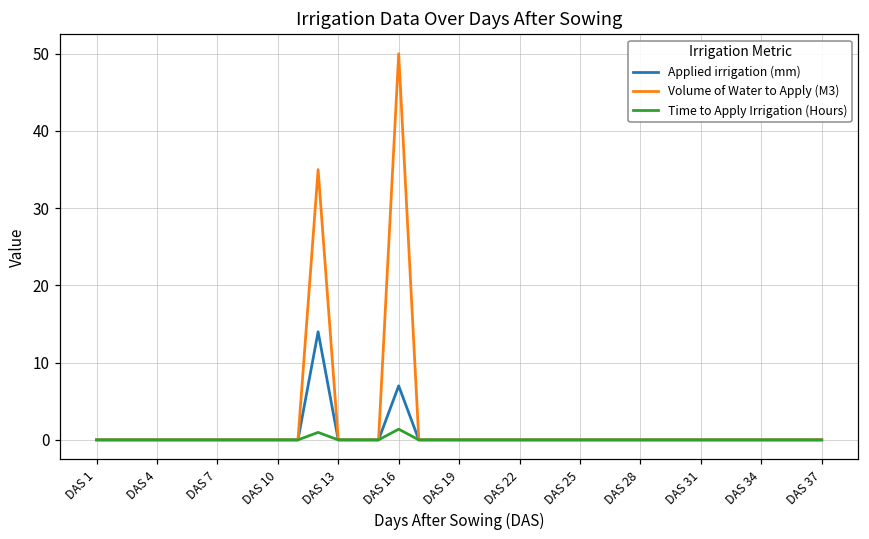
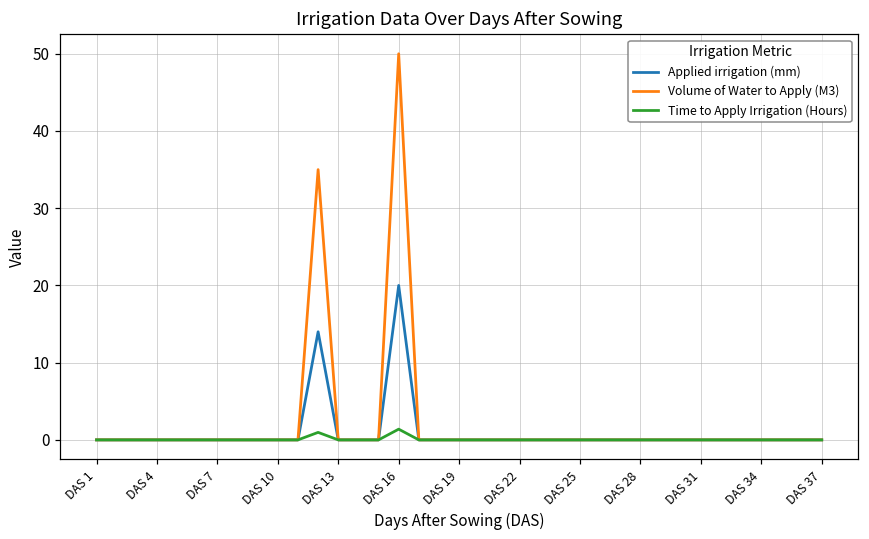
  {
    "Applied irrigation (mm)": {
-     "DAS 16": 7
+     "DAS 16": 20
    },
    "Volume of Water to Apply (M3)": {
      "DAS 16": 50
    },
    "Time to Apply Irrigation (Hours)": {
      "DAS 16": 1
    }
  }
